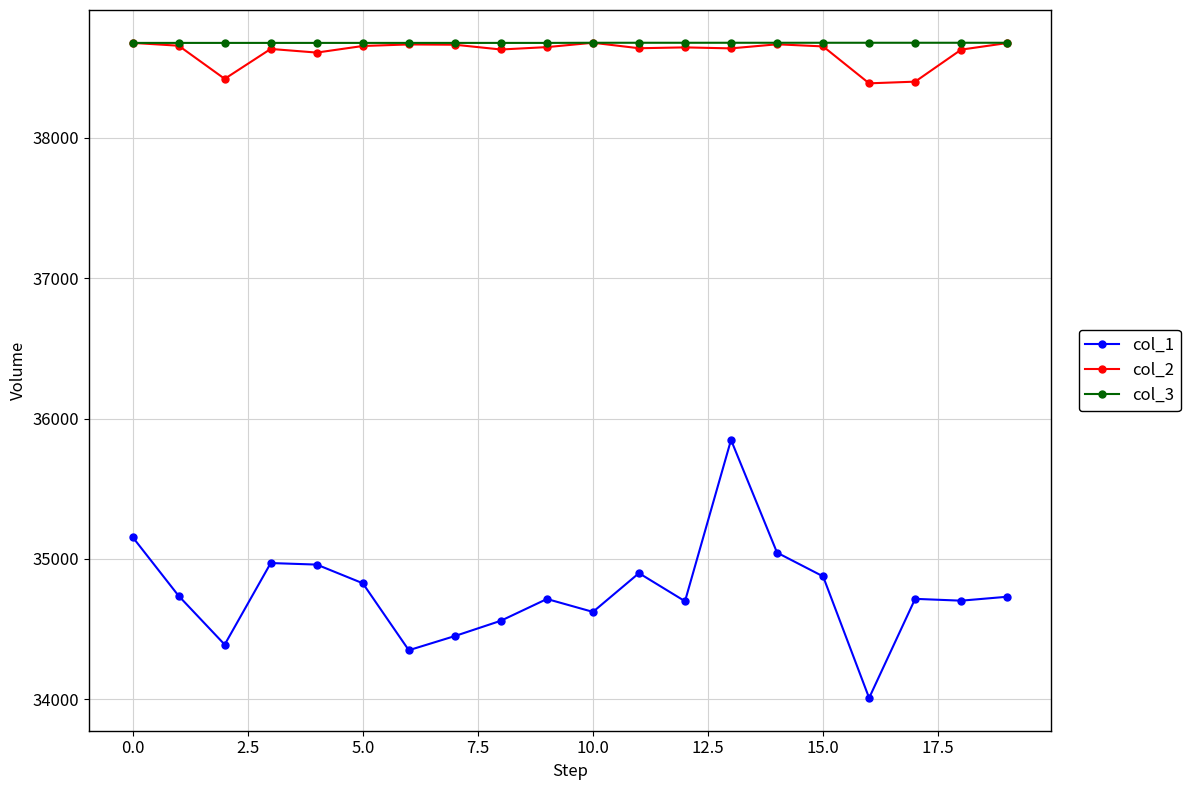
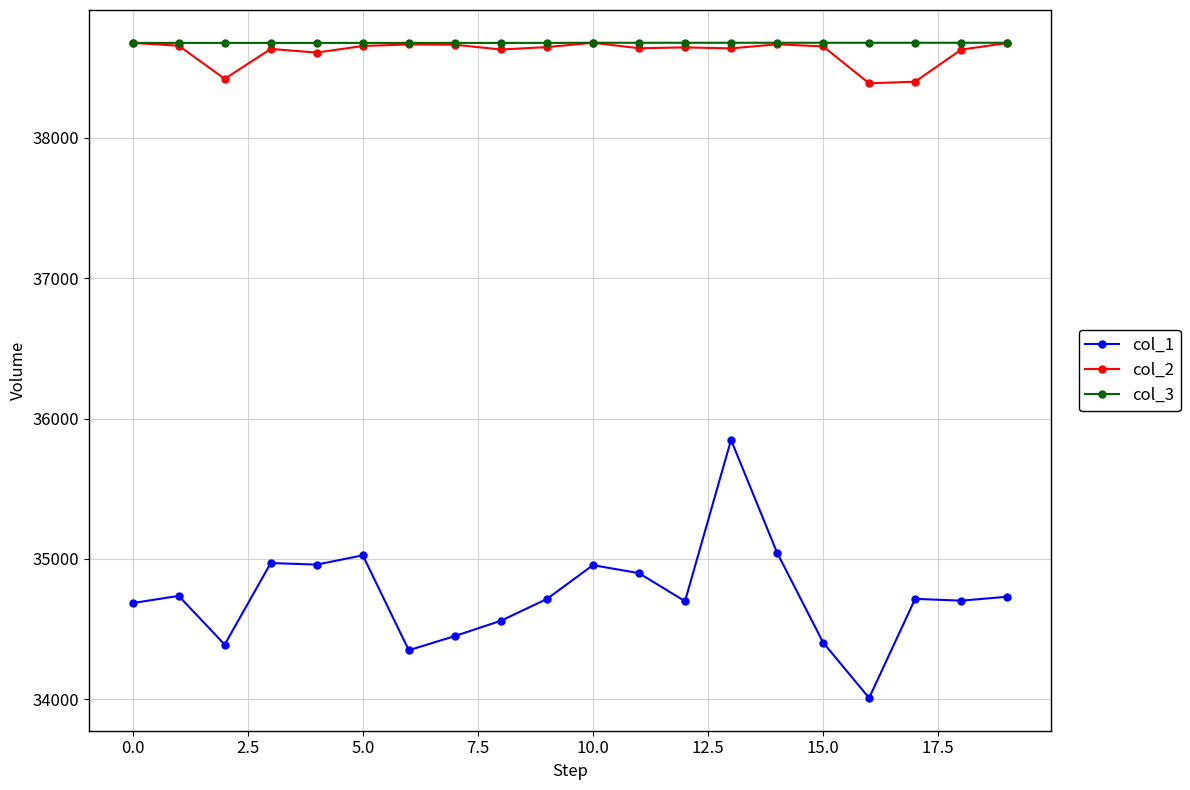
  {
    "col_1": {
-     "0.0": 35160,
-     "5.0": 34830,
-     "10.0": 34620,
-     "15.0": 34880
+     "0.0": 34690,
+     "5.0": 35030,
+     "10.0": 34960,
+     "15.0": 34410
    },
    "col_2": {
      "5.0": 38650,
      "15.0": 38650
    },
    "col_3": {
      "5.0": 38680,
      "15.0": 38680
    }
  }
